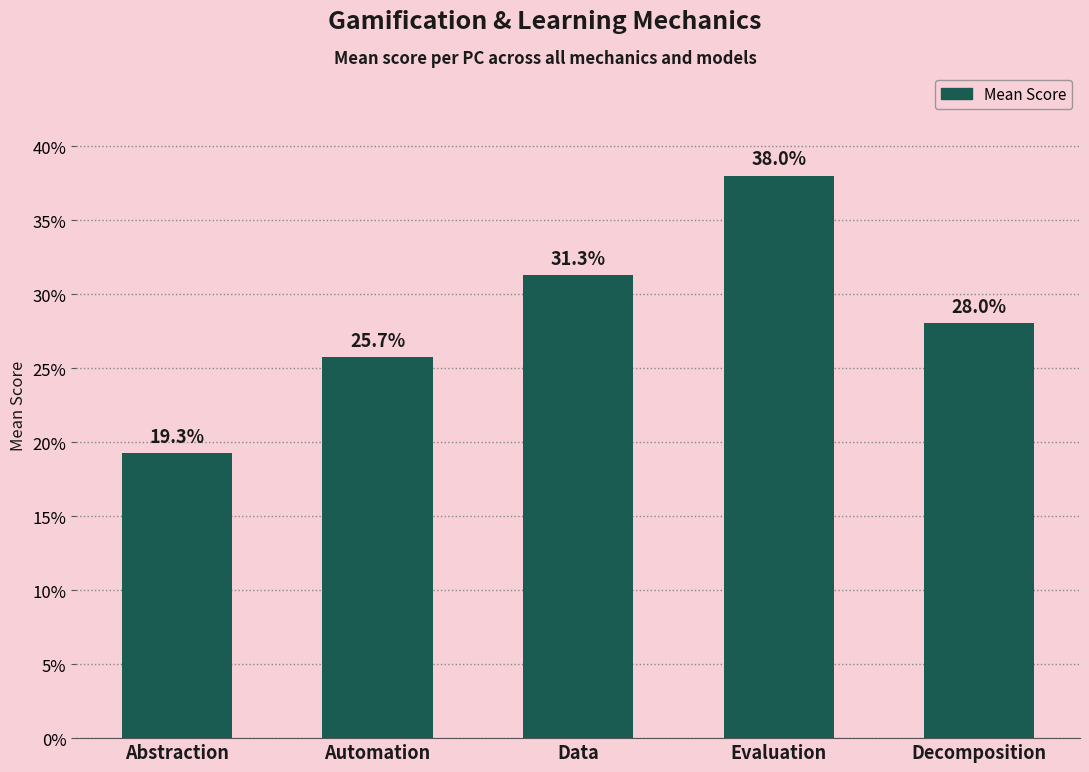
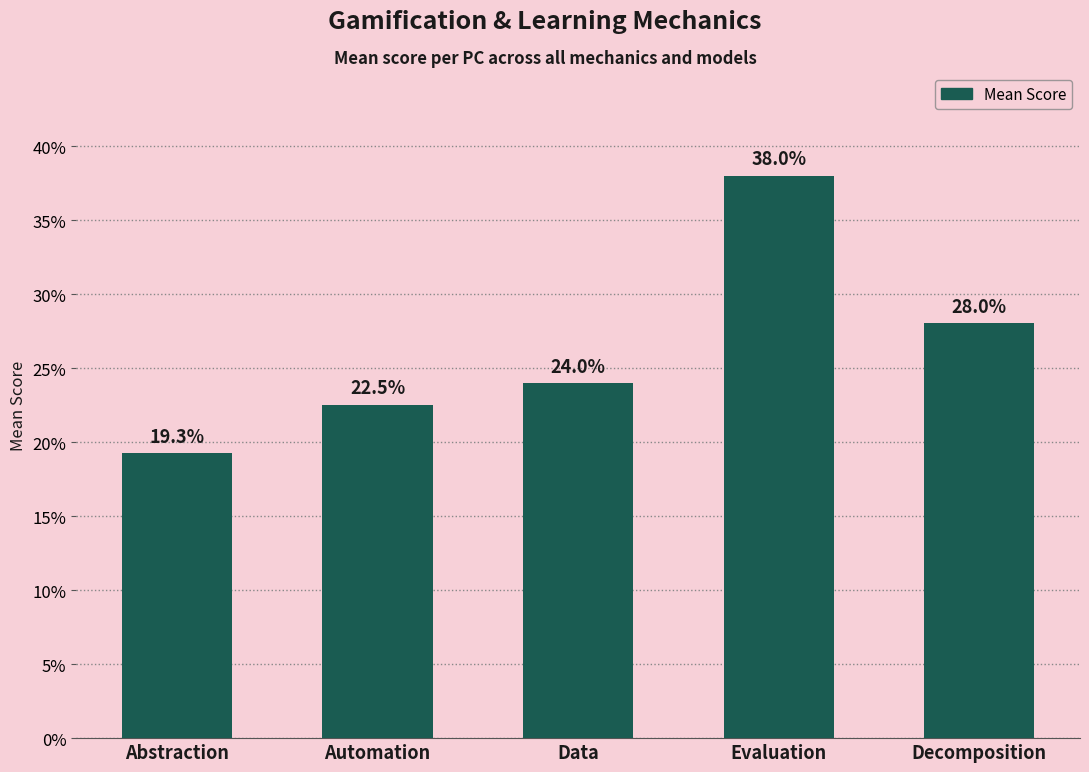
  {
    "Abstraction": "19.3%",
-   "Automation": "25.7%",
-   "Data": "31.3%",
+   "Automation": "22.5%",
+   "Data": "24.0%",
    "Evaluation": "38.0%",
    "Decomposition": "28.0%"
  }
